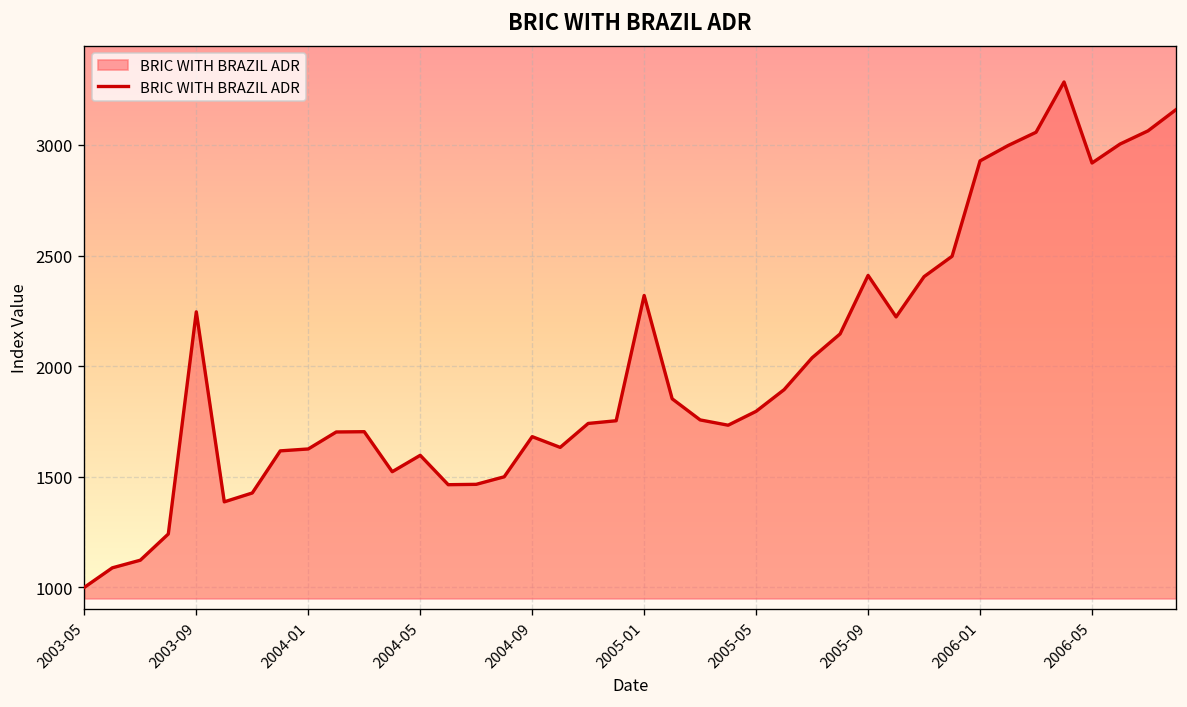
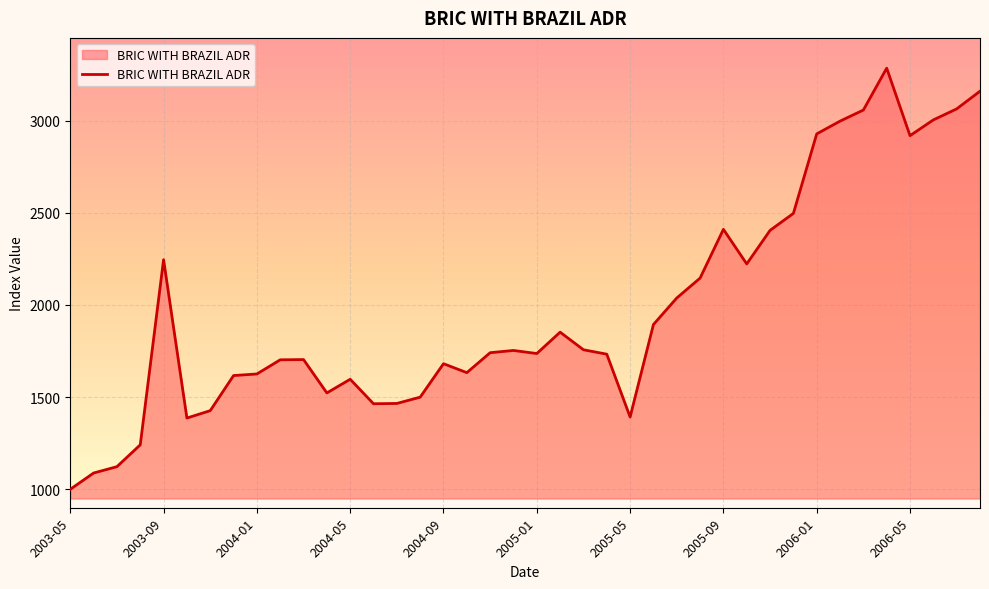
  {
    "2003-05": 1000,
    "2003-09": 2250,
    "2004-01": 1630,
    "2004-05": 1600,
    "2004-09": 1680,
-   "2005-01": 2320,
-   "2005-05": 1800,
+   "2005-01": 1740,
+   "2005-05": 1390,
    "2005-09": 2410,
    "2006-01": 2930,
    "2006-05": 2920
  }
